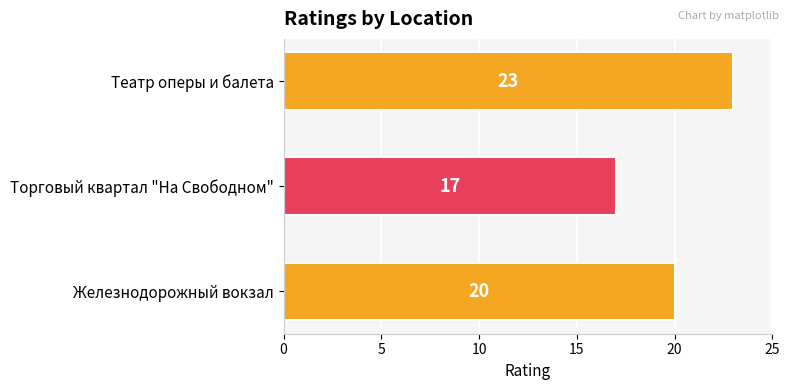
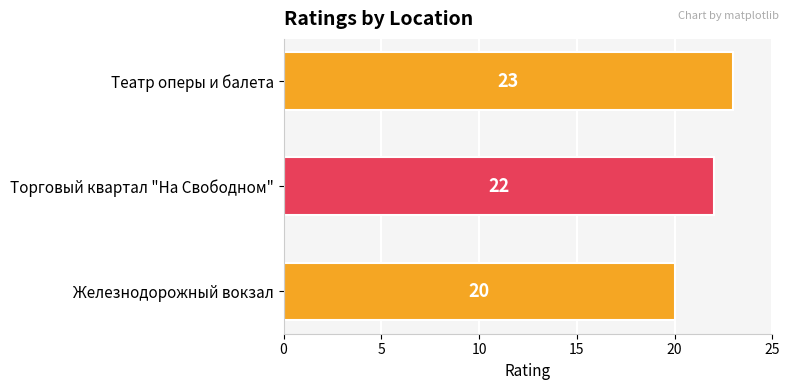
  {
    "Театр оперы и балета": 23,
-   "Торговый квартал \"На Свободном\"": 17,
+   "Торговый квартал \"На Свободном\"": 22,
    "Железнодорожный вокзал": 20
  }
